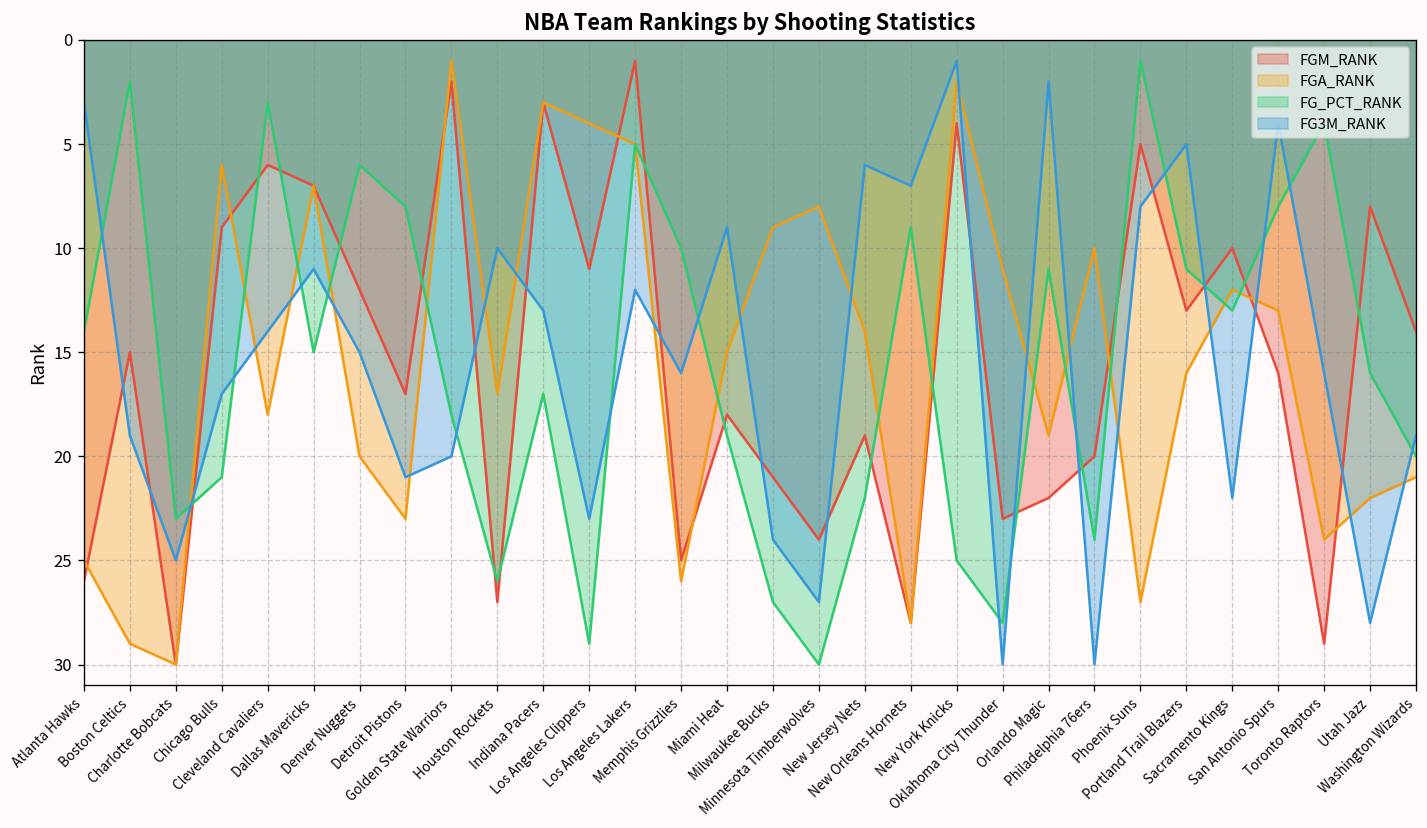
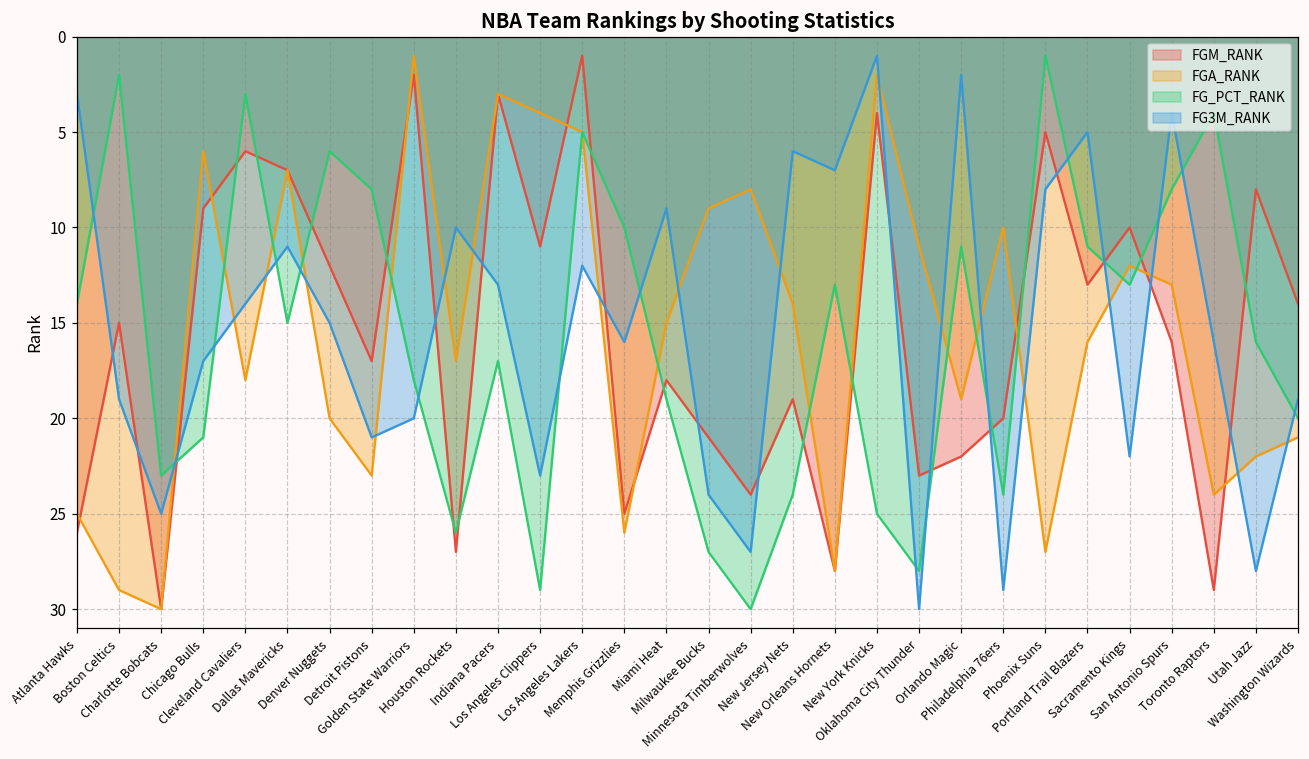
  {
    "FG_PCT_RANK": {
      "Atlanta Hawks": 14,
      "Boston Celtics": 2,
      "Charlotte Bobcats": 23,
      "Chicago Bulls": 21,
      "Cleveland Cavaliers": 3,
      "Dallas Mavericks": 15,
      "Denver Nuggets": 6,
      "Detroit Pistons": 8,
      "Golden State Warriors": 18,
      "Houston Rockets": 26,
      "Indiana Pacers": 17,
      "Los Angeles Clippers": 29,
      "Memphis Grizzlies": 10,
      "Miami Heat": 19,
      "Milwaukee Bucks": 27,
      "Minnesota Timberwolves": 30,
-     "New Jersey Nets": 22,
-     "New Orleans Hornets": 9,
+     "New Jersey Nets": 24,
+     "New Orleans Hornets": 13,
      "New York Knicks": 25,
      "Oklahoma City Thunder": 28,
      "Orlando Magic": 11,
      "Philadelphia 76ers": 24,
      "Phoenix Suns": 1,
      "Portland Trail Blazers": 11,
      "Sacramento Kings": 13,
      "San Antonio Spurs": 8,
      "Utah Jazz": 16,
      "Washington Wizards": 20
    },
    "FG3M_RANK": {
      "Atlanta Hawks": 3,
      "Boston Celtics": 19,
      "Charlotte Bobcats": 25,
      "Chicago Bulls": 17,
      "Cleveland Cavaliers": 14,
      "Dallas Mavericks": 11,
      "Denver Nuggets": 15,
      "Detroit Pistons": 21,
      "Golden State Warriors": 20,
      "Houston Rockets": 10,
      "Indiana Pacers": 13,
      "Los Angeles Clippers": 23,
      "Los Angeles Lakers": 12,
      "Memphis Grizzlies": 16,
      "Miami Heat": 9,
      "Milwaukee Bucks": 24,
      "Minnesota Timberwolves": 27,
      "New Jersey Nets": 6,
      "New Orleans Hornets": 7,
      "New York Knicks": 1,
      "Oklahoma City Thunder": 30,
      "Orlando Magic": 2,
-     "Philadelphia 76ers": 30,
+     "Philadelphia 76ers": 29,
      "Phoenix Suns": 8,
      "Portland Trail Blazers": 5,
      "Sacramento Kings": 22,
      "Toronto Raptors": 16,
      "Utah Jazz": 28,
      "Washington Wizards": 19
    }
  }
